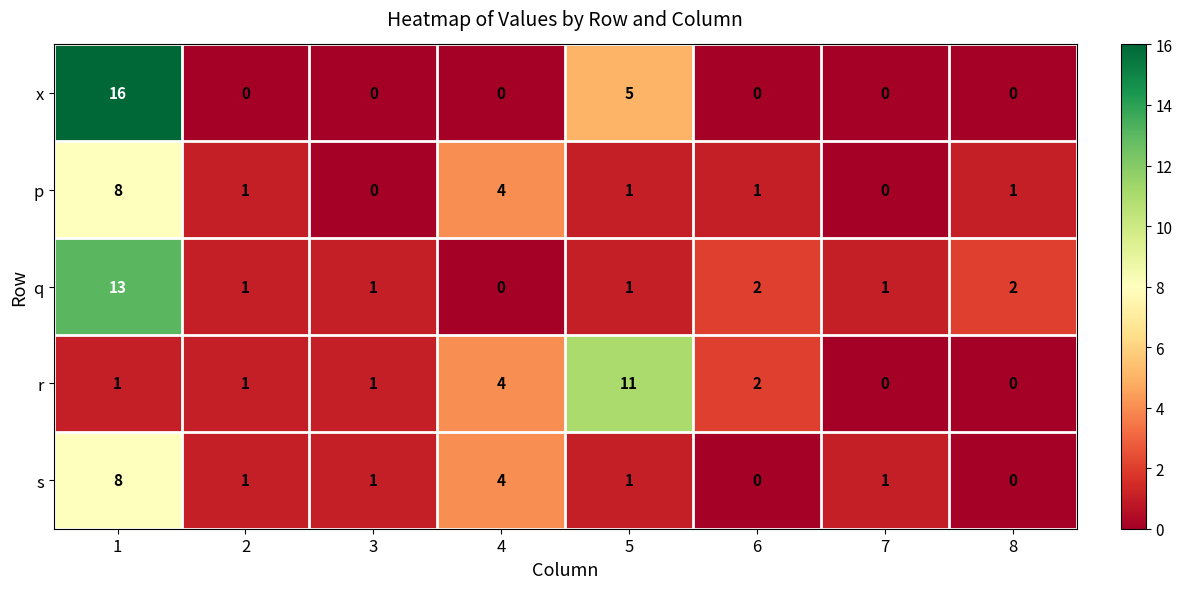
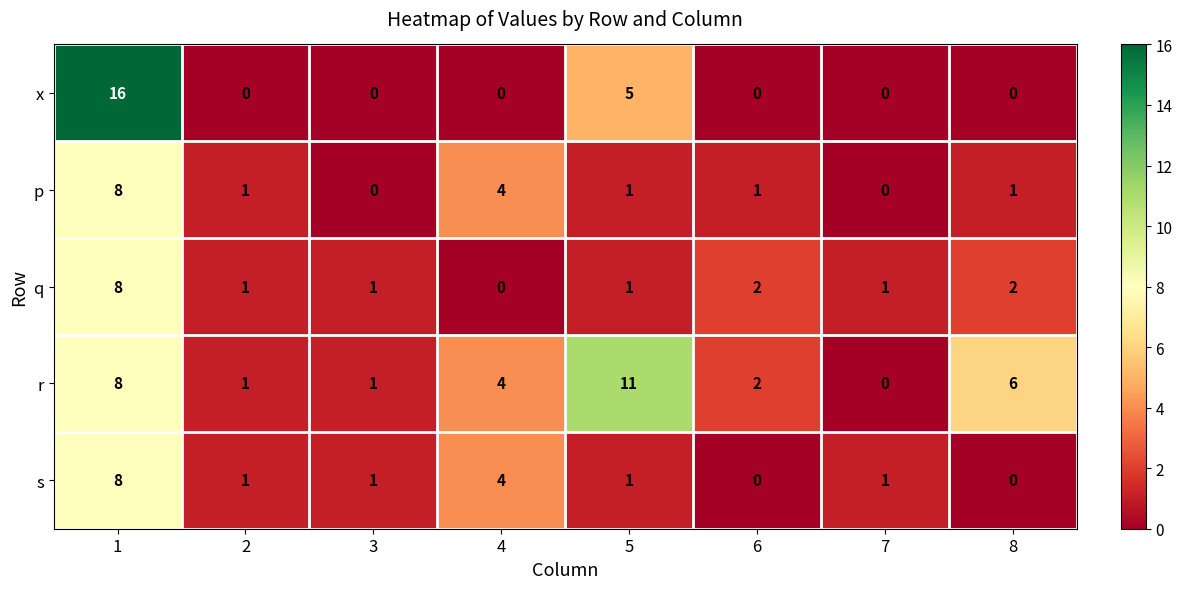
  {
    "x": {
      "1": 16,
      "2": 0,
      "3": 0,
      "4": 0,
      "5": 5,
      "6": 0,
      "7": 0,
      "8": 0
    },
    "p": {
      "1": 8,
      "2": 1,
      "3": 0,
      "4": 4,
      "5": 1,
      "6": 1,
      "7": 0,
      "8": 1
    },
    "q": {
-     "1": 13,
+     "1": 8,
      "2": 1,
      "3": 1,
      "4": 0,
      "5": 1,
      "6": 2,
      "7": 1,
      "8": 2
    },
    "r": {
-     "1": 1,
+     "1": 8,
      "2": 1,
      "3": 1,
      "4": 4,
      "5": 11,
      "6": 2,
      "7": 0,
-     "8": 0
+     "8": 6
    },
    "s": {
      "1": 8,
      "2": 1,
      "3": 1,
      "4": 4,
      "5": 1,
      "6": 0,
      "7": 1,
      "8": 0
    }
  }
